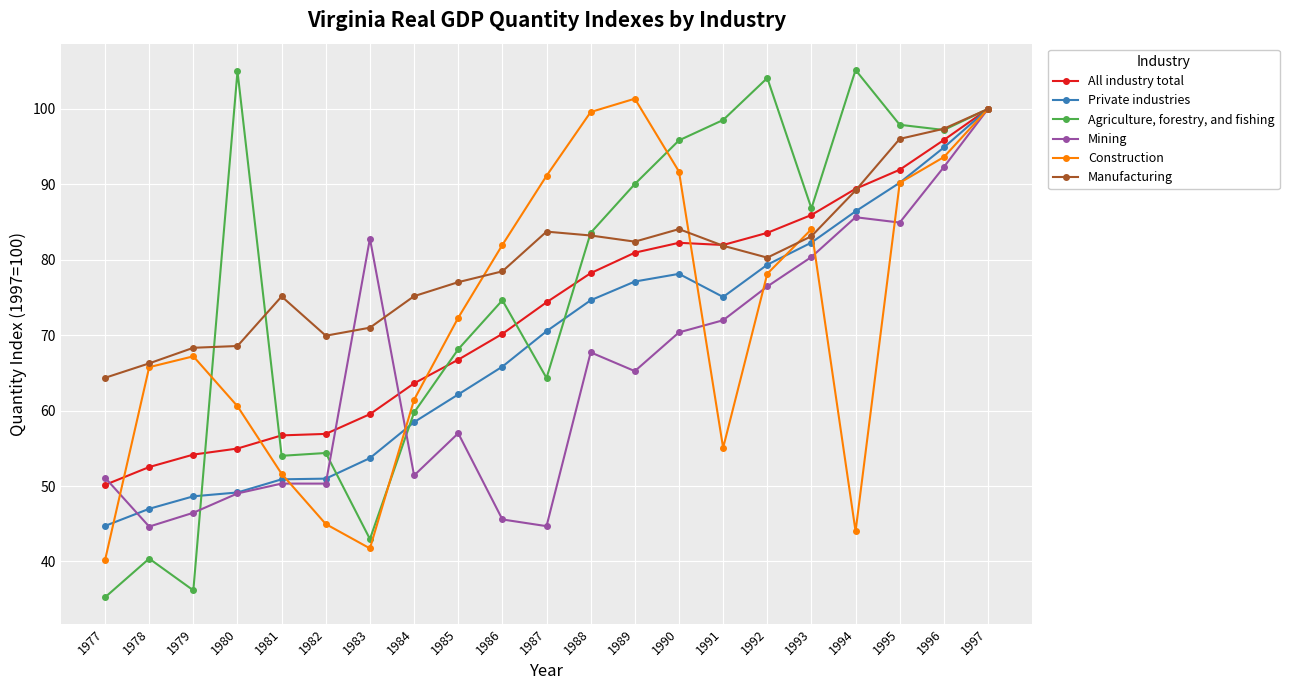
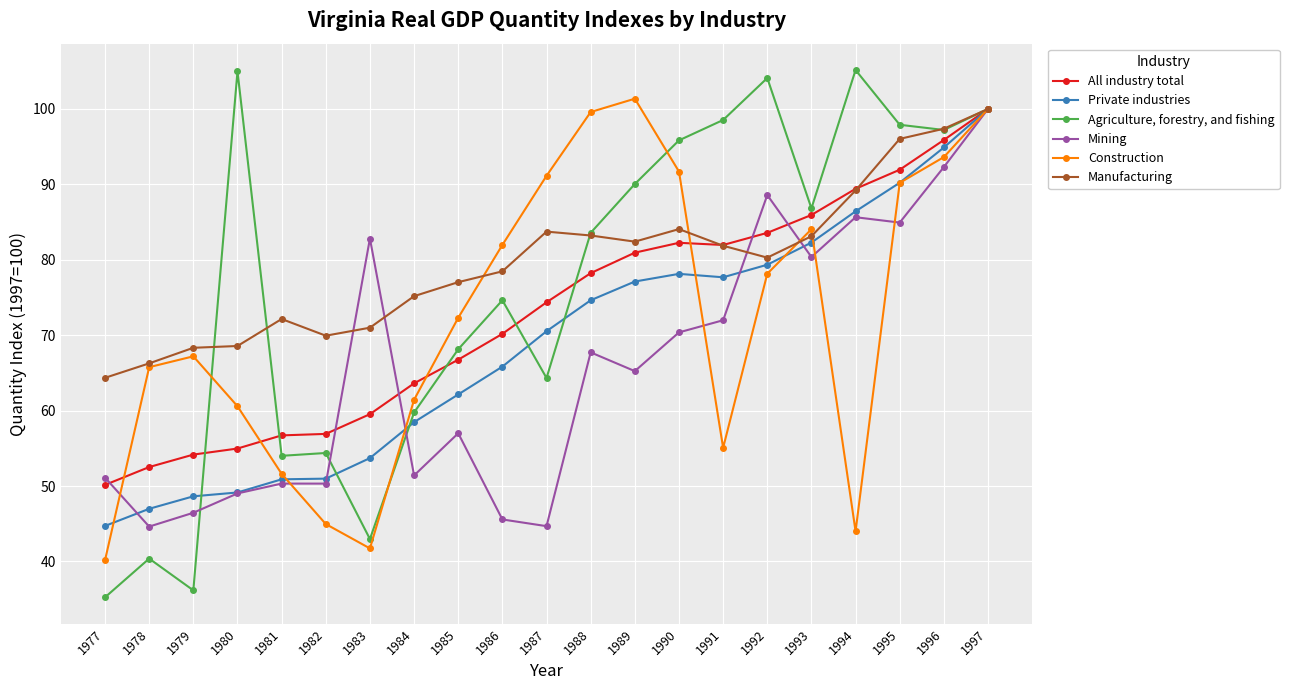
  {
    "All industry total": {
      "1977": 50,
      "1978": 53,
      "1979": 54,
      "1980": 55,
      "1981": 57,
      "1982": 57,
      "1983": 60,
      "1984": 64,
      "1985": 67,
      "1986": 70,
      "1987": 74,
      "1988": 78,
      "1989": 81,
      "1990": 82,
      "1992": 84,
      "1993": 86,
      "1995": 92,
      "1996": 96
    },
    "Private industries": {
      "1977": 45,
      "1978": 47,
      "1979": 49,
      "1981": 51,
      "1982": 51,
      "1983": 54,
      "1984": 58,
      "1985": 62,
      "1986": 66,
      "1987": 71,
      "1988": 75,
      "1989": 77,
      "1990": 78,
-     "1991": 75,
+     "1991": 78,
      "1992": 79,
      "1993": 82,
      "1994": 86,
      "1996": 95
    },
    "Agriculture, forestry, and fishing": {
      "1977": 35,
      "1978": 40,
      "1979": 36,
      "1980": 105,
      "1981": 54,
      "1982": 54,
      "1983": 43,
      "1984": 60,
      "1985": 68,
      "1986": 75,
      "1987": 64,
      "1988": 84,
      "1989": 90,
      "1990": 96,
      "1991": 99,
      "1992": 104,
      "1993": 87,
      "1994": 105,
      "1995": 98
    },
    "Mining": {
      "1977": 51,
      "1978": 45,
      "1979": 46,
      "1981": 50,
      "1982": 50,
      "1983": 83,
      "1984": 51,
      "1985": 57,
      "1986": 46,
      "1987": 45,
      "1988": 68,
      "1989": 65,
      "1990": 70,
      "1991": 72,
-     "1992": 76,
+     "1992": 89,
      "1993": 80,
      "1994": 86,
      "1995": 85,
      "1996": 92
    },
    "Construction": {
      "1977": 40,
      "1978": 66,
      "1979": 67,
      "1980": 61,
      "1981": 52,
      "1982": 45,
      "1983": 42,
      "1984": 61,
      "1985": 72,
      "1986": 82,
      "1987": 91,
      "1988": 100,
      "1989": 101,
      "1990": 92,
      "1991": 55,
      "1992": 78,
      "1993": 84,
      "1994": 44,
      "1996": 94
    },
    "Manufacturing": {
      "1977": 64,
      "1978": 66,
      "1979": 68,
      "1980": 69,
-     "1981": 75,
+     "1981": 72,
      "1982": 70,
      "1983": 71,
      "1984": 75,
      "1985": 77,
      "1986": 78,
      "1987": 84,
      "1988": 83,
      "1989": 82,
      "1990": 84,
      "1992": 80,
      "1993": 83,
      "1995": 96
    }
  }
